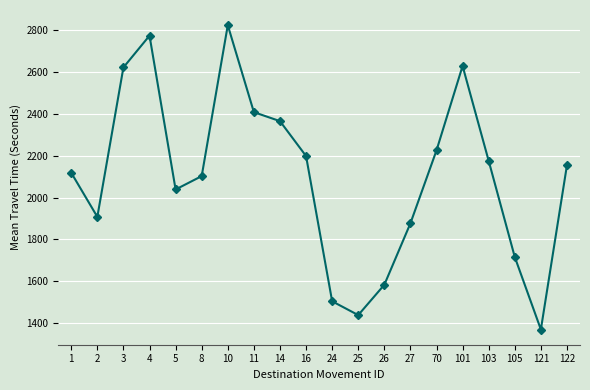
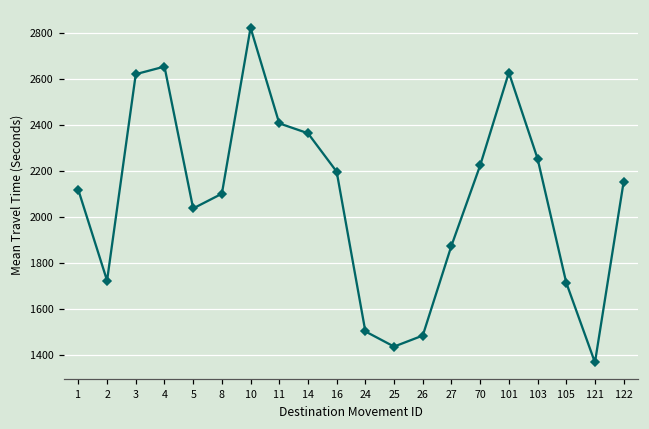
  {
    "1": 2120,
-   "2": 1910,
+   "2": 1730,
    "3": 2620,
-   "4": 2780,
+   "4": 2660,
    "5": 2040,
    "8": 2100,
    "10": 2830,
    "11": 2410,
    "14": 2370,
    "16": 2200,
    "24": 1500,
    "25": 1440,
-   "26": 1580,
+   "26": 1490,
    "27": 1880,
    "70": 2230,
    "101": 2630,
-   "103": 2180,
+   "103": 2260,
    "105": 1720,
    "121": 1370,
    "122": 2160
  }
